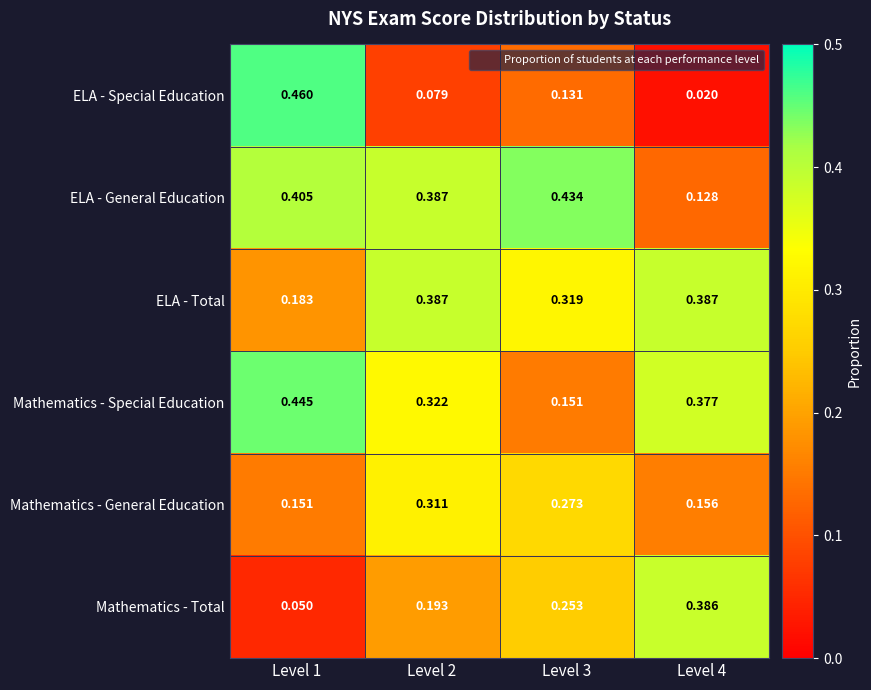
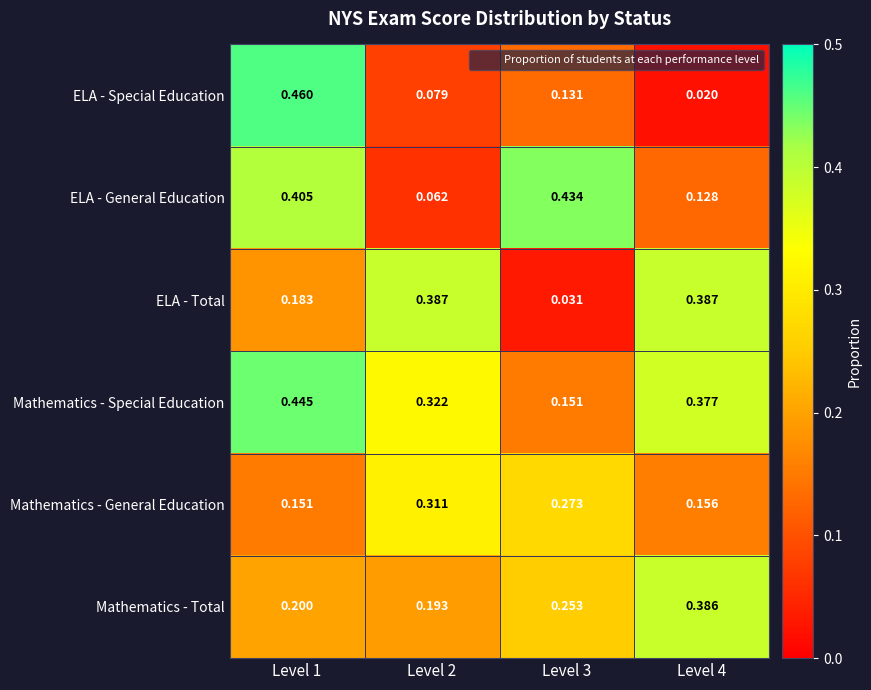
  {
    "ELA - Special Education": {
      "Level 1": 0.460,
      "Level 2": 0.079,
      "Level 3": 0.131,
      "Level 4": 0.020
    },
    "ELA - General Education": {
      "Level 1": 0.405,
-     "Level 2": 0.387,
+     "Level 2": 0.062,
      "Level 3": 0.434,
      "Level 4": 0.128
    },
    "ELA - Total": {
      "Level 1": 0.183,
      "Level 2": 0.387,
-     "Level 3": 0.319,
+     "Level 3": 0.031,
      "Level 4": 0.387
    },
    "Mathematics - Special Education": {
      "Level 1": 0.445,
      "Level 2": 0.322,
      "Level 3": 0.151,
      "Level 4": 0.377
    },
    "Mathematics - General Education": {
      "Level 1": 0.151,
      "Level 2": 0.311,
      "Level 3": 0.273,
      "Level 4": 0.156
    },
    "Mathematics - Total": {
-     "Level 1": 0.050,
+     "Level 1": 0.200,
      "Level 2": 0.193,
      "Level 3": 0.253,
      "Level 4": 0.386
    }
  }
